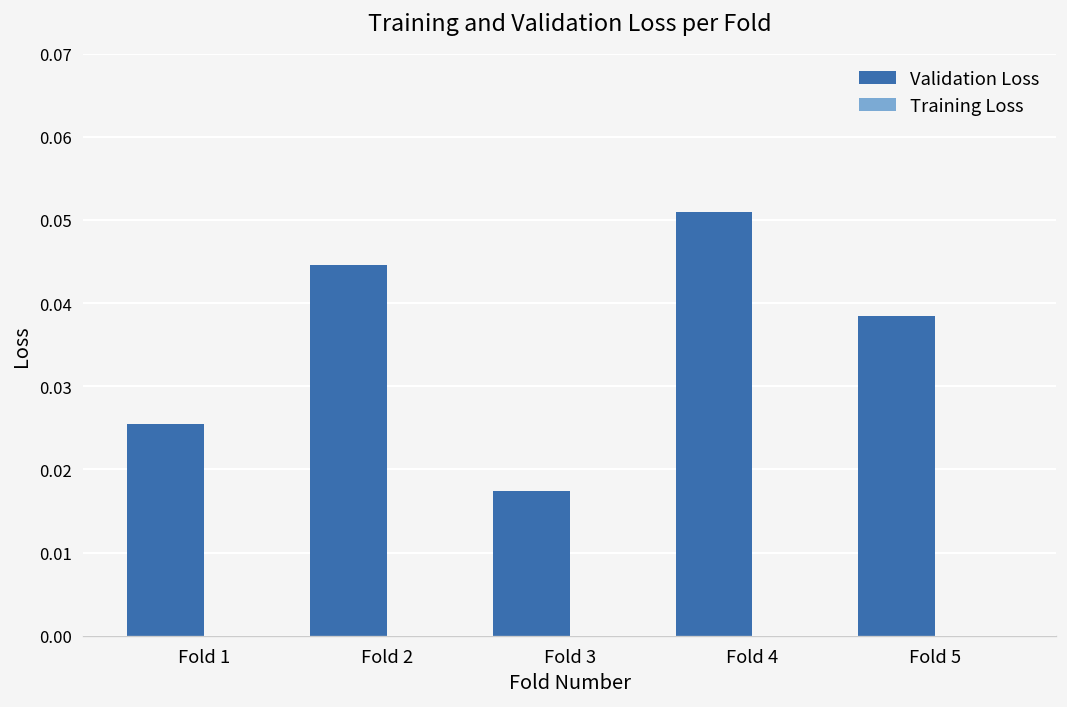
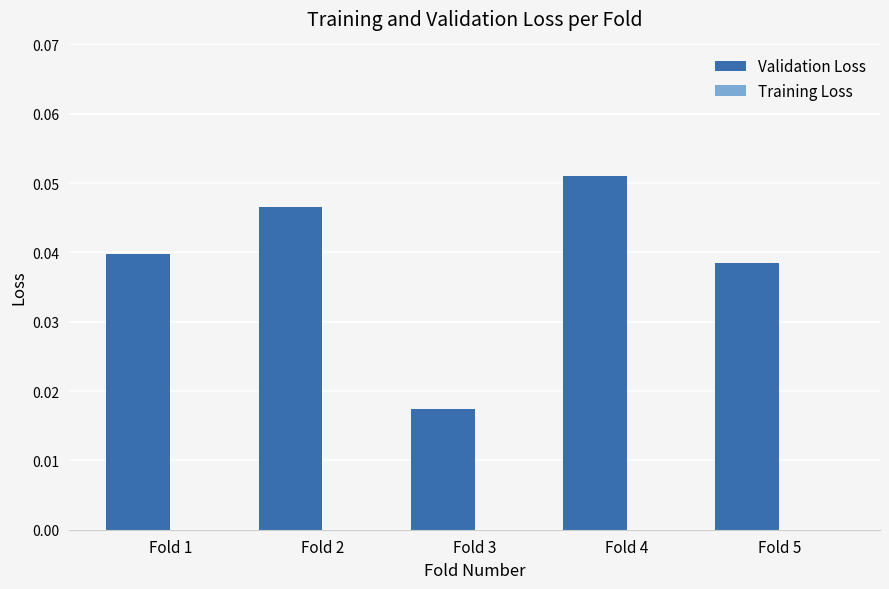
  {
    "Validation Loss": {
-     "Fold 1": 0.025,
-     "Fold 2": 0.045,
+     "Fold 1": 0.040,
+     "Fold 2": 0.047,
      "Fold 3": 0.017,
      "Fold 4": 0.051,
      "Fold 5": 0.038
    },
    "Training Loss": {
      "Fold 1": 0.000,
      "Fold 2": 0.000,
      "Fold 3": 0.000,
      "Fold 4": 0.000,
      "Fold 5": 0.000
    }
  }
